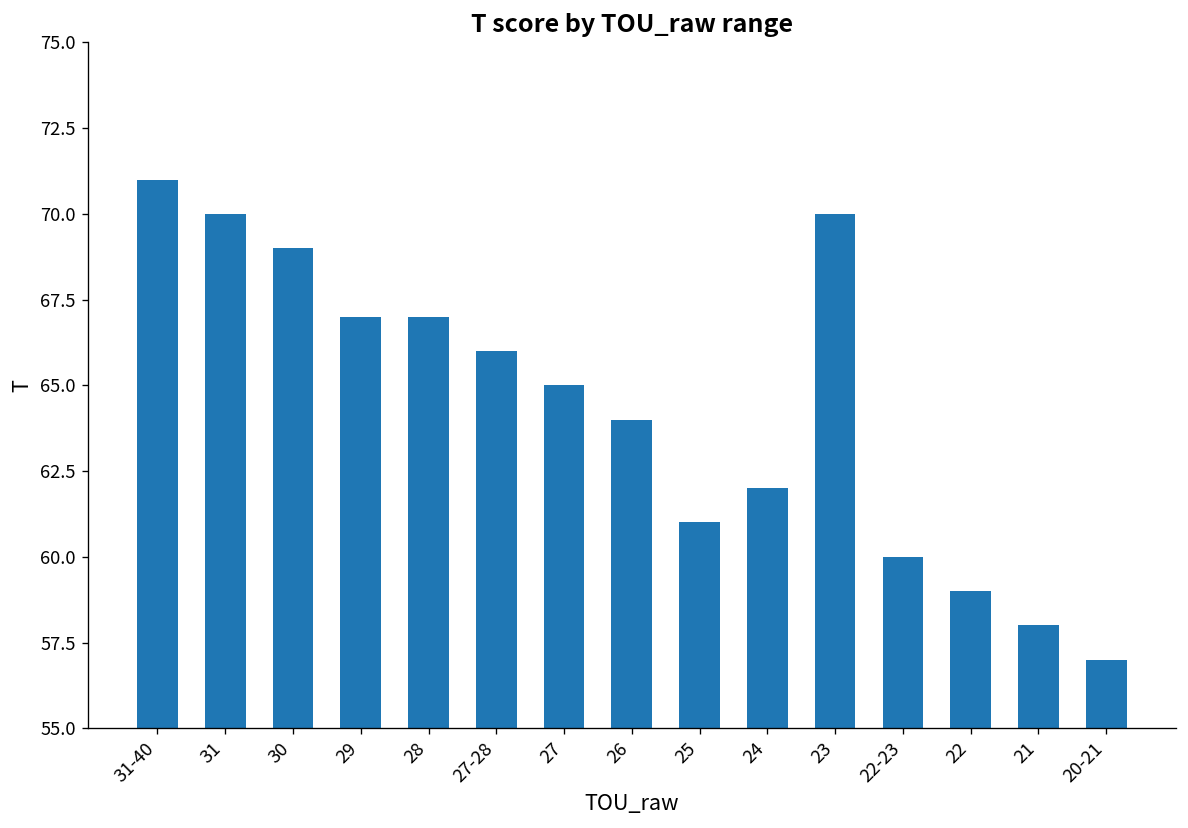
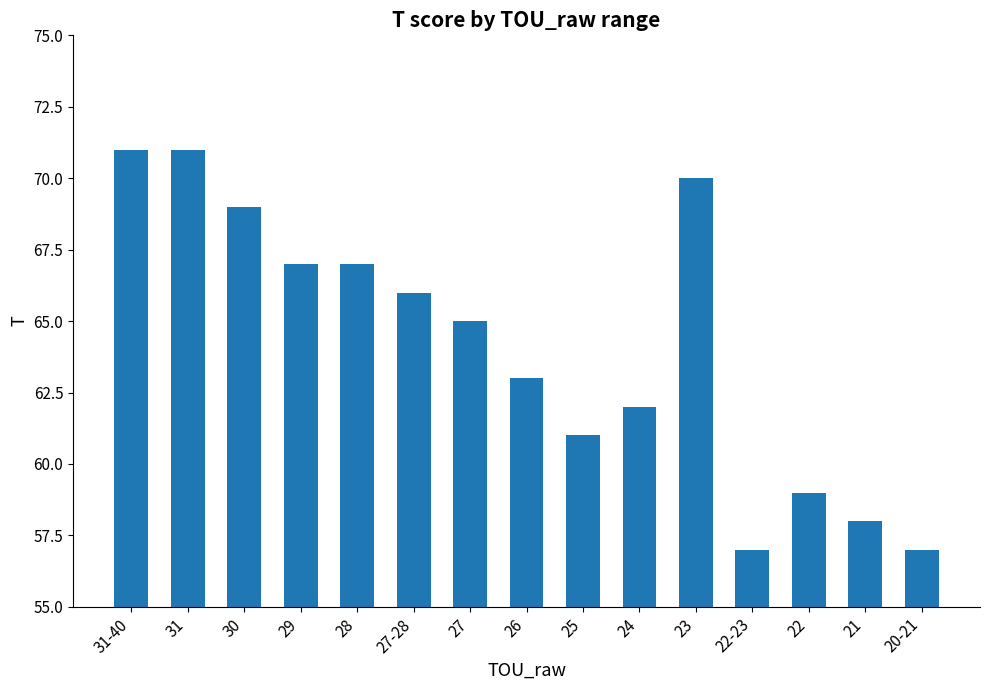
  {
    "31-40": 71,
-   "31": 70,
+   "31": 71,
    "30": 69,
    "29": 67,
    "28": 67,
    "27-28": 66,
    "27": 65,
-   "26": 64,
+   "26": 63,
    "25": 61,
    "24": 62,
    "23": 70,
-   "22-23": 60,
+   "22-23": 57,
    "22": 59,
    "21": 58,
    "20-21": 57
  }
